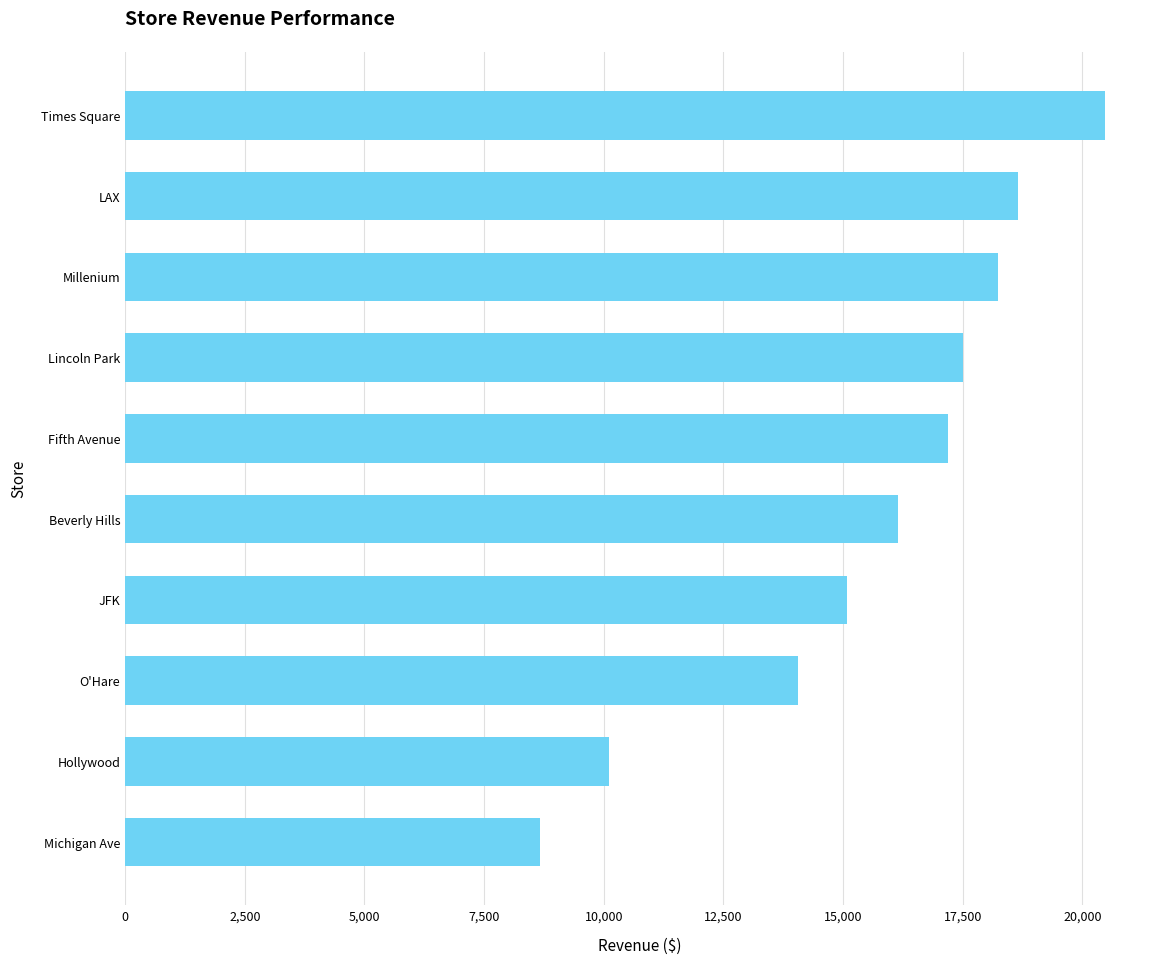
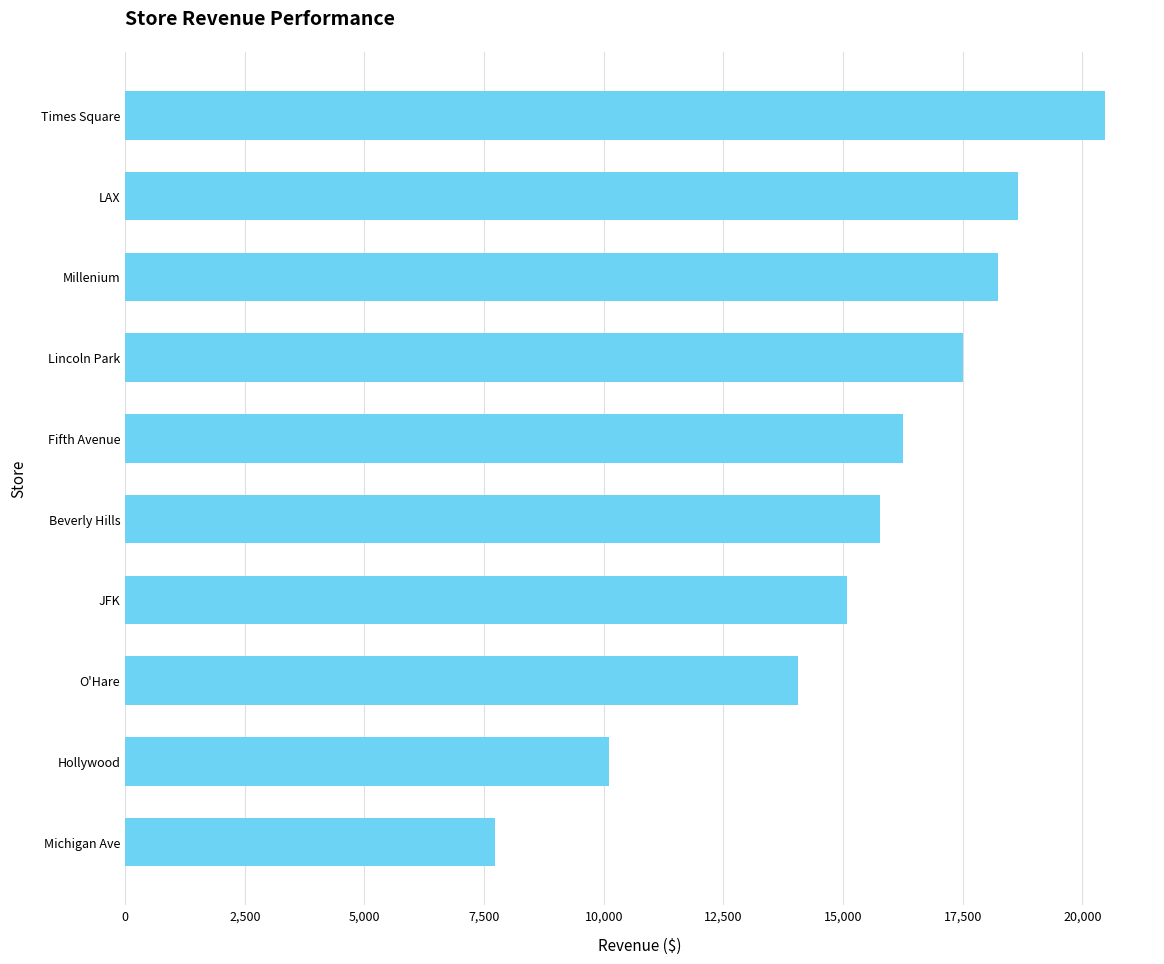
  {
    "Times Square": "20,500",
    "LAX": "18,700",
    "Millenium": "18,200",
    "Lincoln Park": "17,500",
-   "Fifth Avenue": "17,200",
-   "Beverly Hills": "16,100",
+   "Fifth Avenue": "16,300",
+   "Beverly Hills": "15,800",
    "JFK": "15,100",
    "O'Hare": "14,100",
    "Hollywood": "10,100",
-   "Michigan Ave": "8,700"
+   "Michigan Ave": "7,700"
  }
